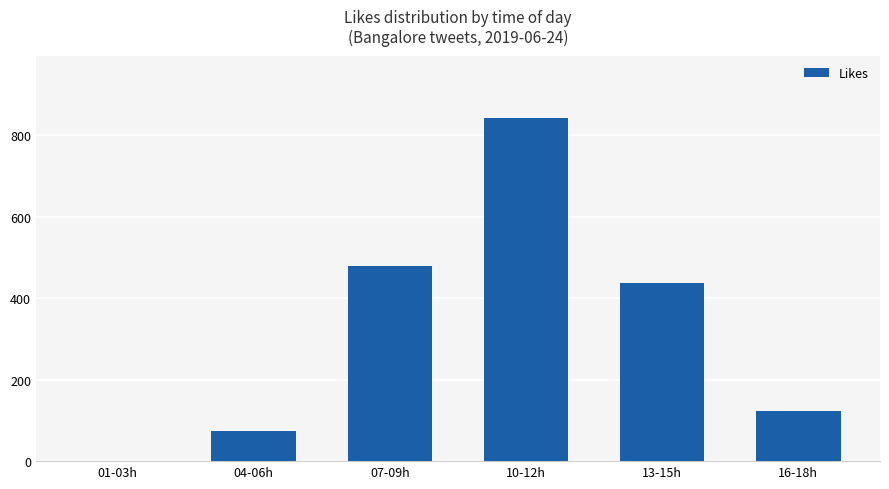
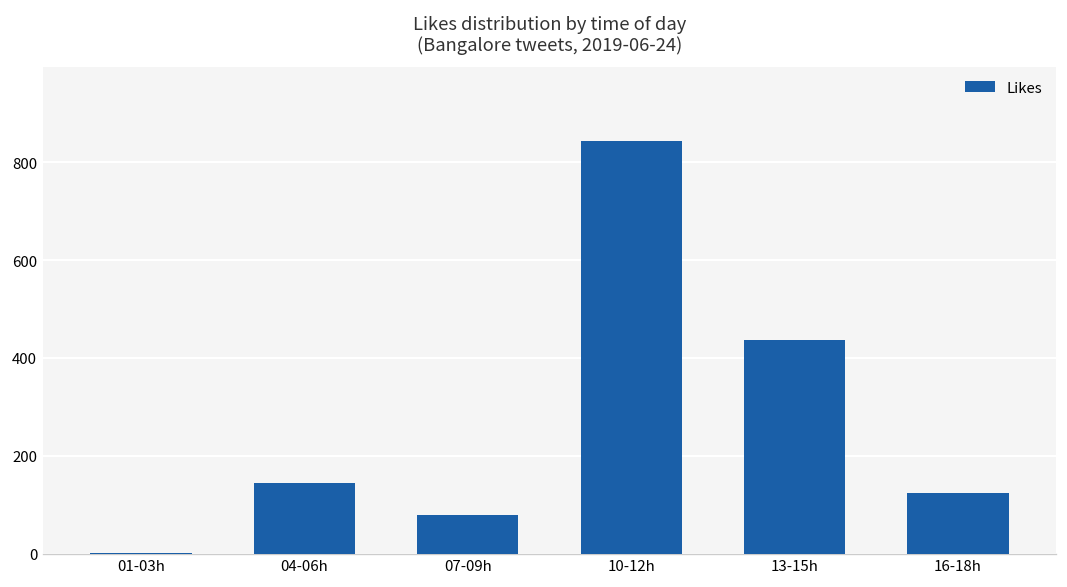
  {
-   "04-06h": 70,
-   "07-09h": 480,
+   "04-06h": 140,
+   "07-09h": 80,
    "10-12h": 840,
    "13-15h": 440,
    "16-18h": 120
  }
